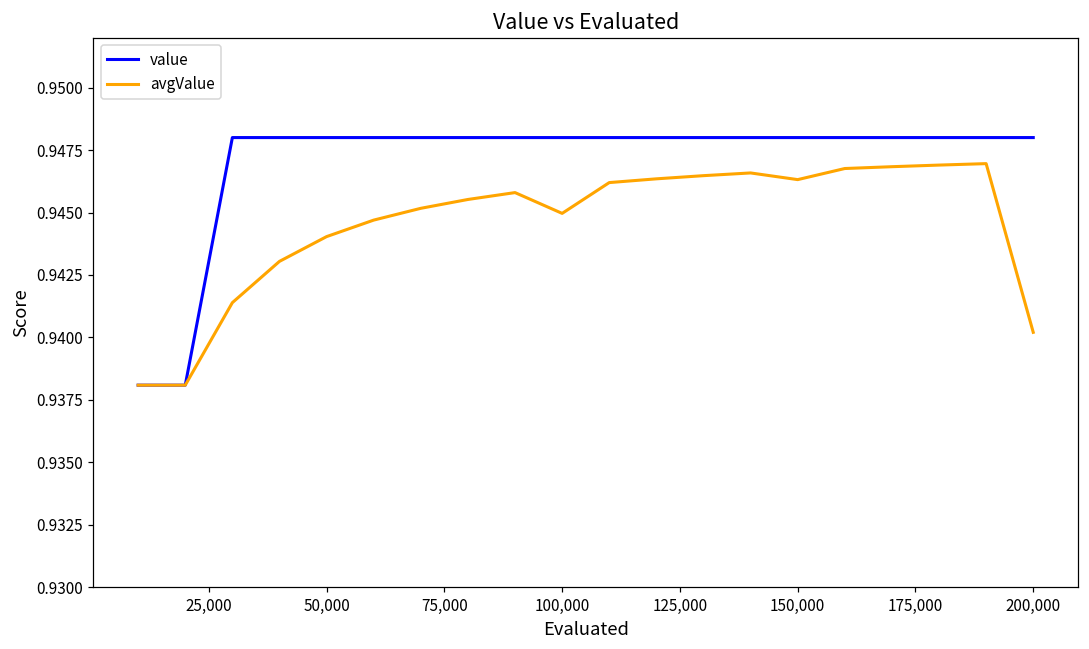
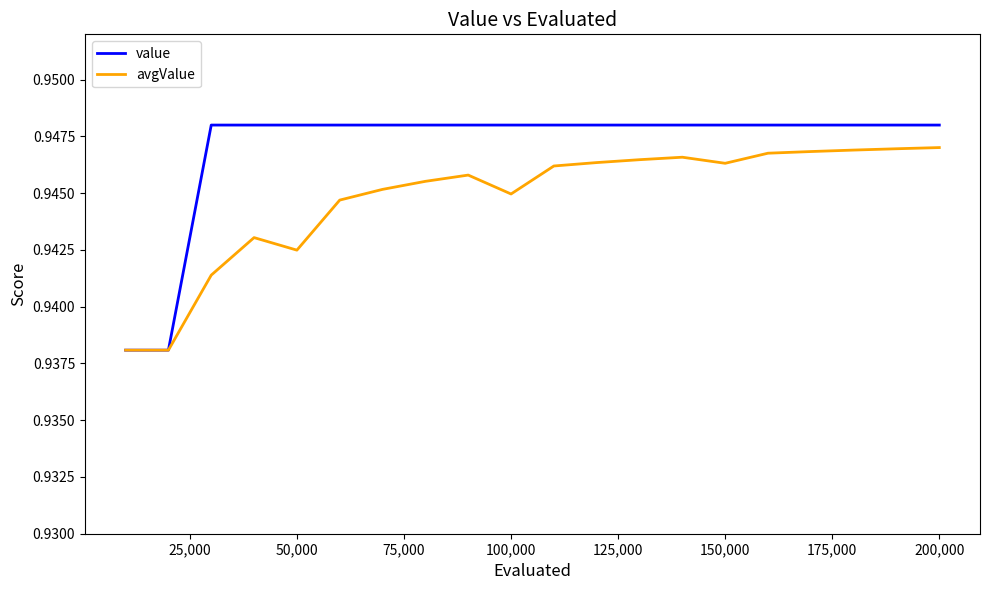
  {
    "value": {
      "50,000": 0.9480,
      "100,000": 0.9480,
      "150,000": 0.9480,
      "200,000": 0.9480
    },
    "avgValue": {
-     "50,000": 0.9440,
+     "50,000": 0.9425,
      "100,000": 0.9450,
      "150,000": 0.9463,
-     "200,000": 0.9402
+     "200,000": 0.9470
    }
  }
